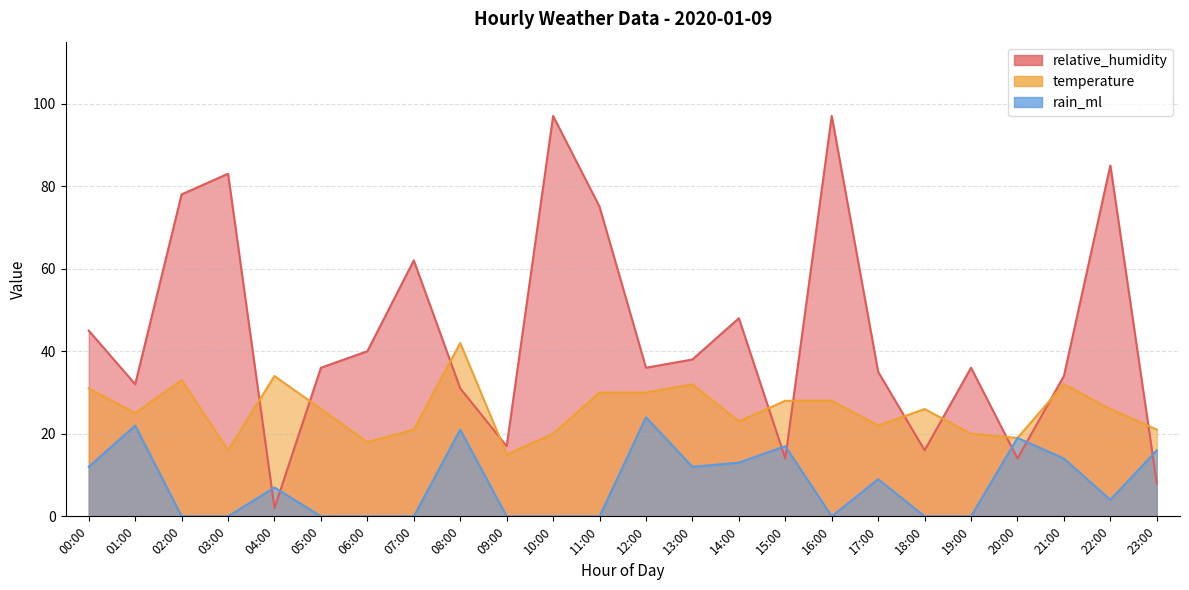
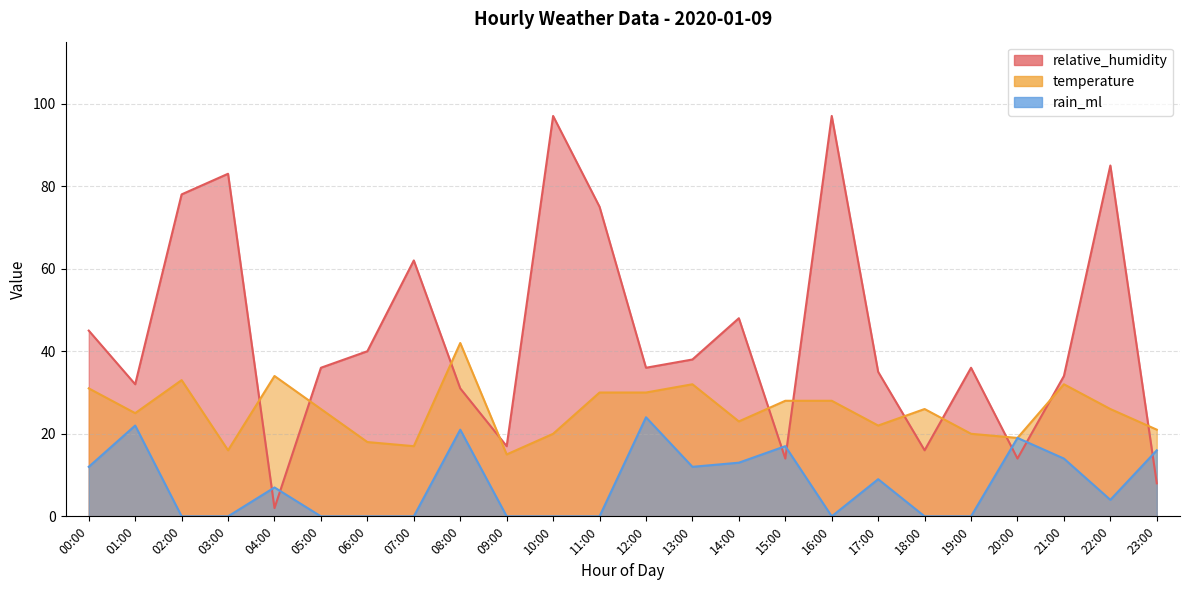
  {
    "relative_humidity": {
      "00:00": 45,
      "01:00": 32,
      "02:00": 78,
      "03:00": 83,
      "04:00": 2,
      "05:00": 36,
      "06:00": 40,
      "07:00": 62,
      "08:00": 31,
      "09:00": 17,
      "10:00": 97,
      "11:00": 75,
      "12:00": 36,
      "13:00": 38,
      "14:00": 48,
      "15:00": 14,
      "16:00": 97,
      "17:00": 35,
      "18:00": 16,
      "19:00": 36,
      "20:00": 14,
      "21:00": 34,
      "22:00": 85,
      "23:00": 8
    },
    "temperature": {
      "00:00": 31,
      "01:00": 25,
      "02:00": 33,
      "03:00": 16,
      "04:00": 34,
      "05:00": 26,
      "06:00": 18,
-     "07:00": 21,
+     "07:00": 17,
      "08:00": 42,
      "09:00": 15,
      "10:00": 20,
      "11:00": 30,
      "12:00": 30,
      "13:00": 32,
      "14:00": 23,
      "15:00": 28,
      "16:00": 28,
      "17:00": 22,
      "18:00": 26,
      "19:00": 20,
      "21:00": 32,
      "22:00": 26,
      "23:00": 21
    },
    "rain_ml": {
      "00:00": 12,
      "01:00": 22,
      "02:00": 0,
      "03:00": 0,
      "04:00": 7,
      "05:00": 0,
      "06:00": 0,
      "07:00": 0,
      "08:00": 21,
      "09:00": 0,
      "10:00": 0,
      "11:00": 0,
      "12:00": 24,
      "13:00": 12,
      "14:00": 13,
      "15:00": 17,
      "16:00": 0,
      "17:00": 9,
      "18:00": 0,
      "19:00": 0,
      "21:00": 14,
      "22:00": 4,
      "23:00": 16
    }
  }
